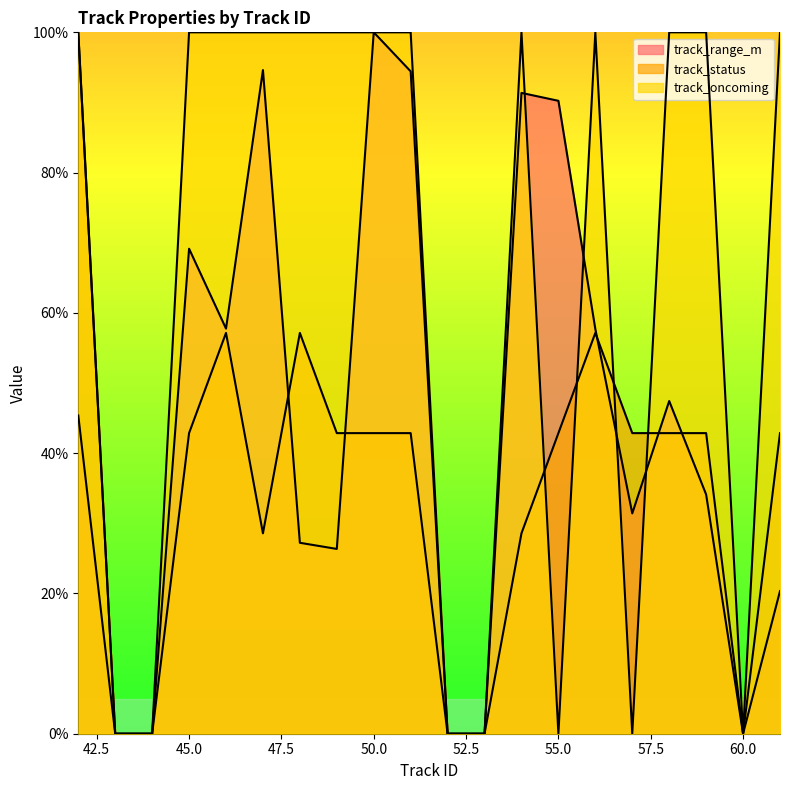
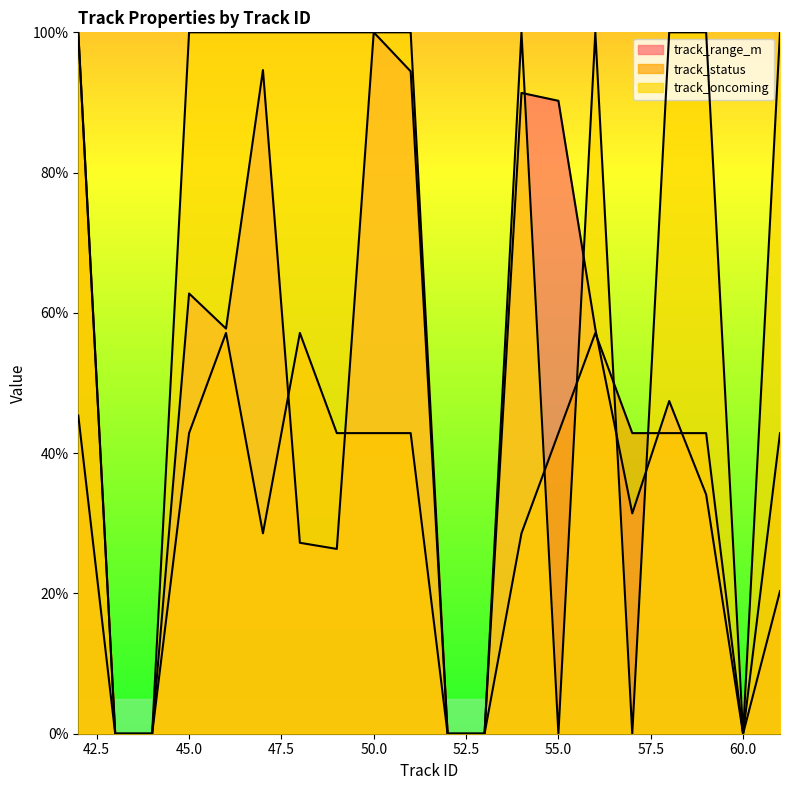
  {
    "track_range_m": {
-     "45.0": "69%",
+     "45.0": "63%",
      "55.0": "90%"
    }
  }
